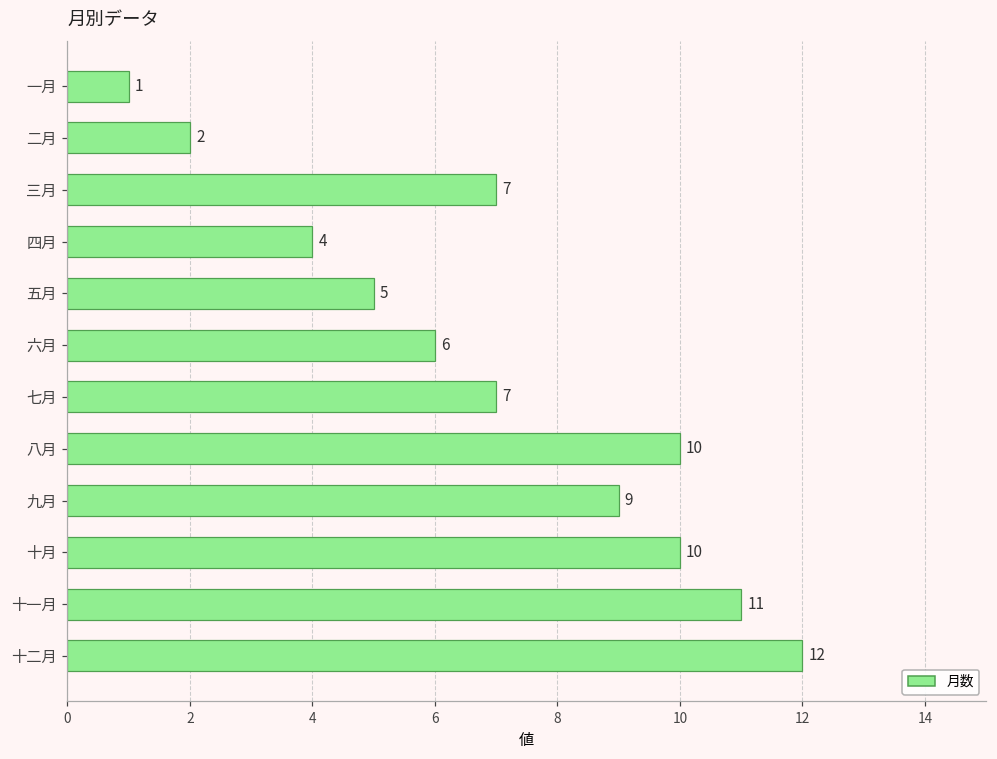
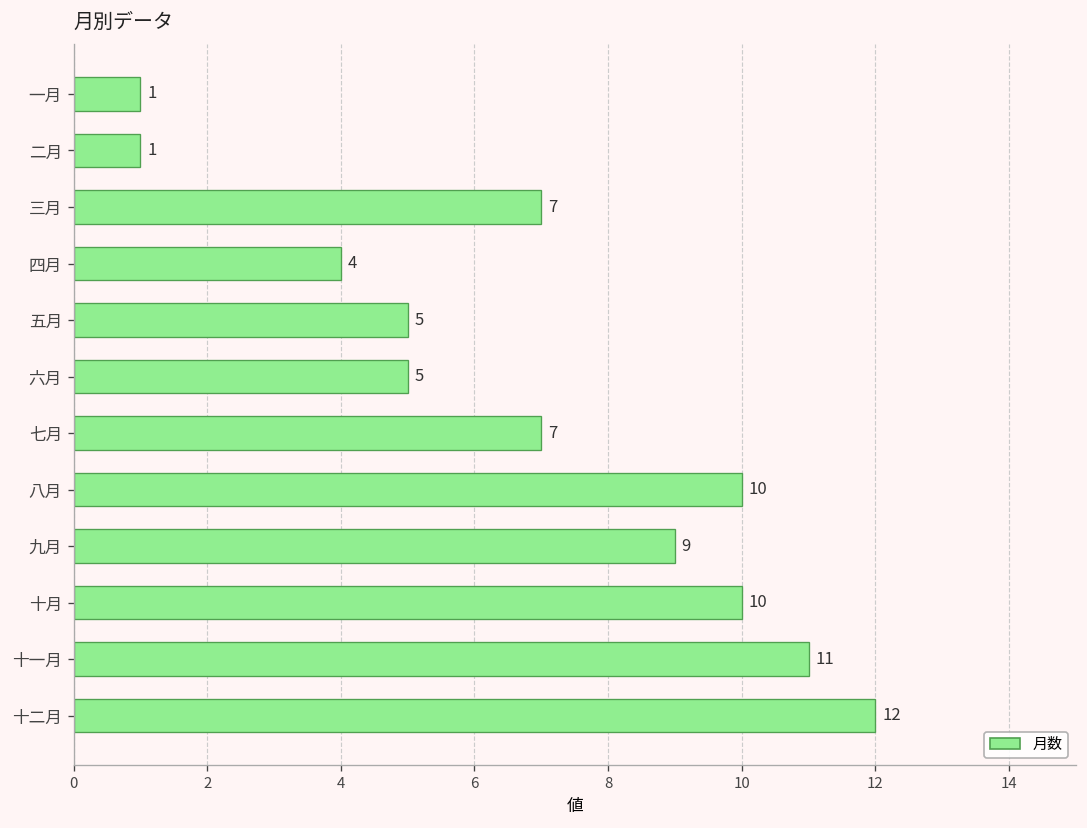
  {
    "一月": 1,
-   "二月": 2,
+   "二月": 1,
    "三月": 7,
    "四月": 4,
    "五月": 5,
-   "六月": 6,
+   "六月": 5,
    "七月": 7,
    "八月": 10,
    "九月": 9,
    "十月": 10,
    "十一月": 11,
    "十二月": 12
  }
